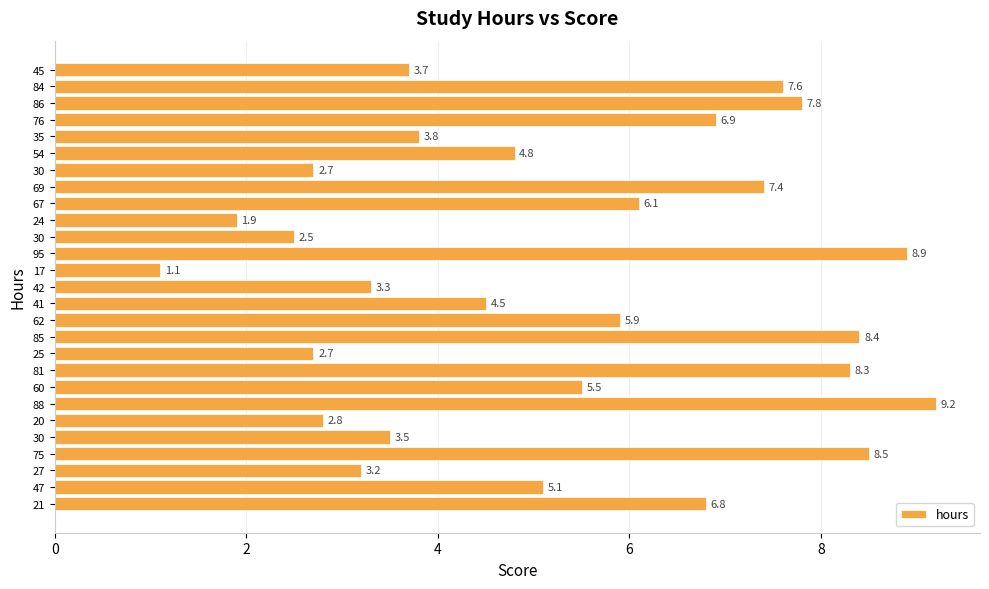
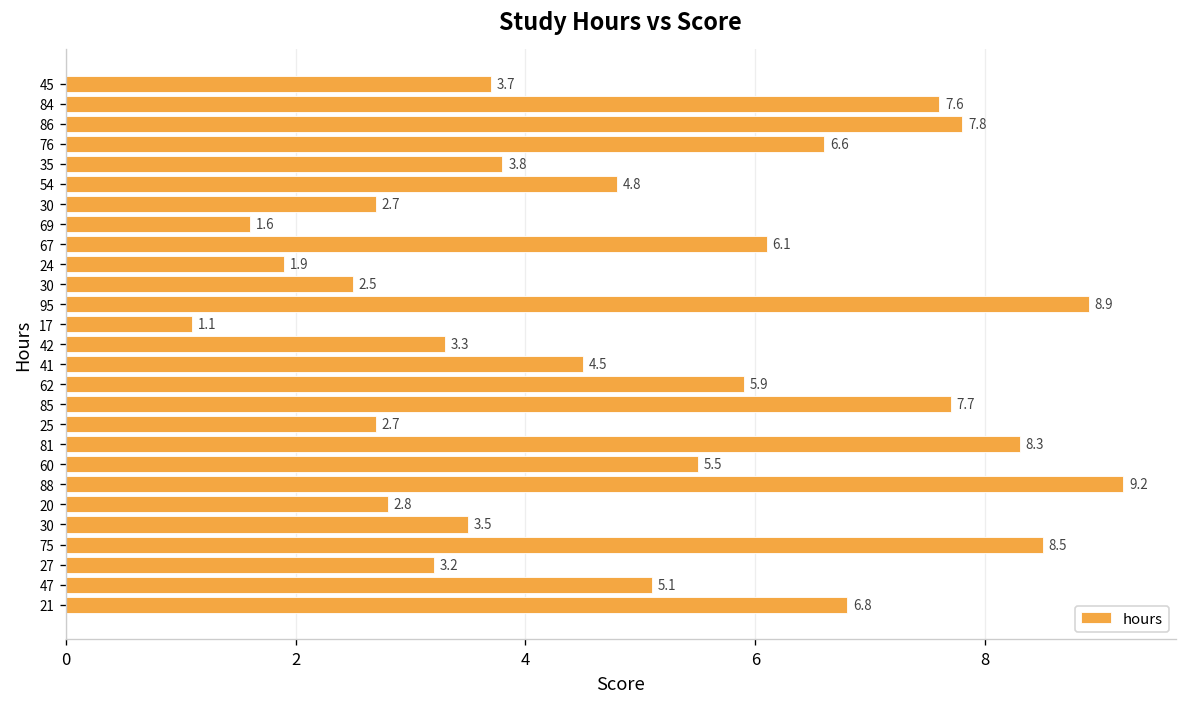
  {
    "45": 3.7,
    "84": 7.6,
    "86": 7.8,
-   "76": 6.9,
+   "76": 6.6,
    "35": 3.8,
    "54": 4.8,
-   "69": 7.4,
+   "69": 1.6,
    "67": 6.1,
    "24": 1.9,
    "95": 8.9,
    "17": 1.1,
    "42": 3.3,
    "41": 4.5,
    "62": 5.9,
-   "85": 8.4,
+   "85": 7.7,
    "25": 2.7,
    "81": 8.3,
    "60": 5.5,
    "88": 9.2,
    "20": 2.8,
    "75": 8.5,
    "27": 3.2,
    "47": 5.1,
    "21": 6.8
  }
